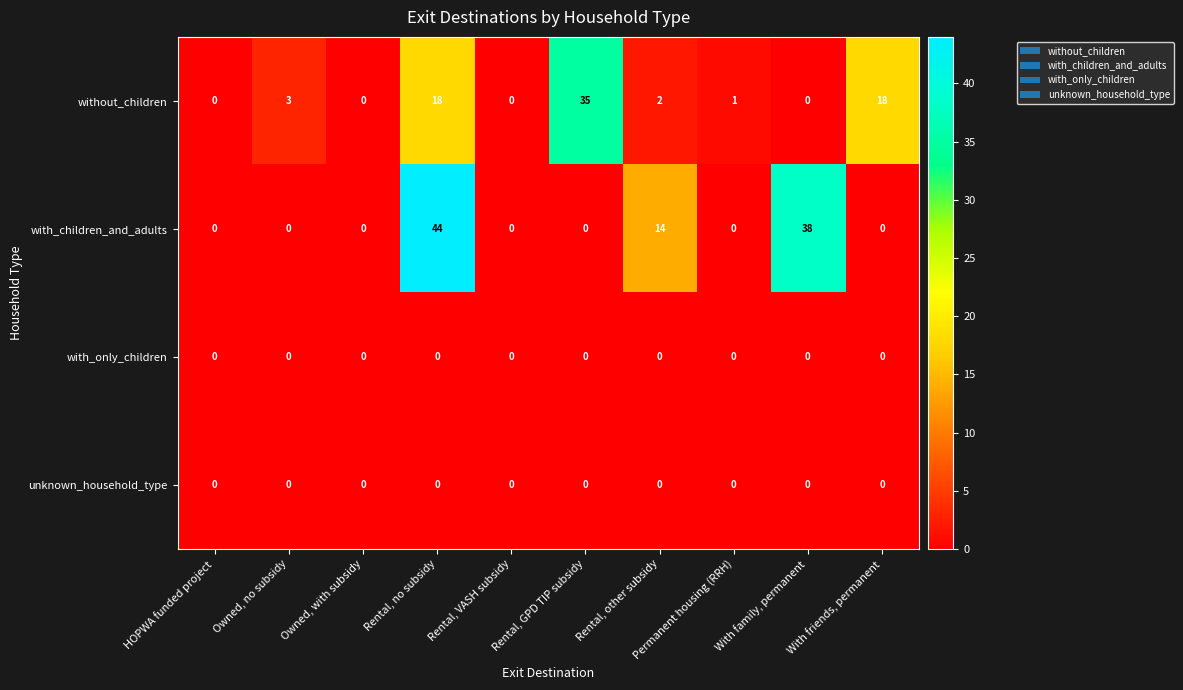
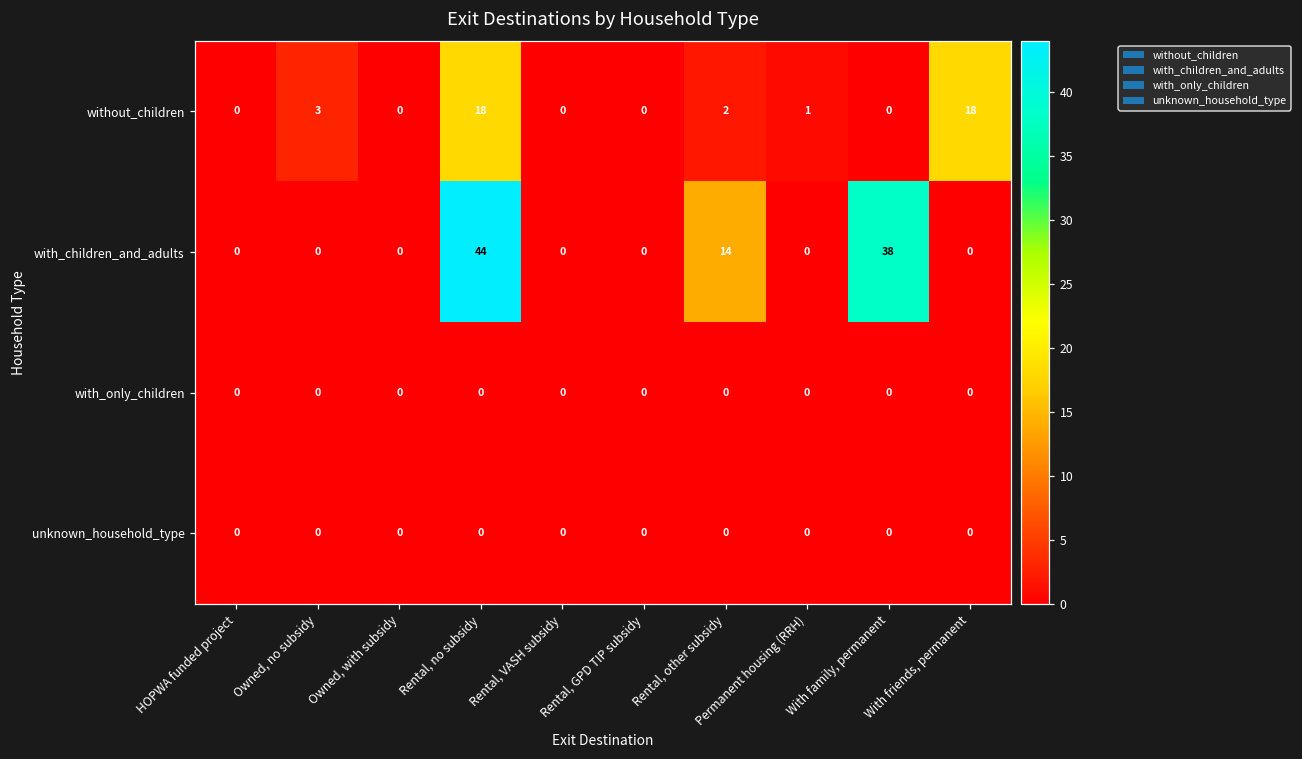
  {
    "without_children": {
      "HOPWA funded project": 0,
      "Owned, no subsidy": 3,
      "Owned, with subsidy": 0,
      "Rental, no subsidy": 18,
      "Rental, VASH subsidy": 0,
-     "Rental, GPD TIP subsidy": 35,
+     "Rental, GPD TIP subsidy": 0,
      "Rental, other subsidy": 2,
      "Permanent housing (RRH)": 1,
      "With family, permanent": 0,
      "With friends, permanent": 18
    },
    "with_children_and_adults": {
      "HOPWA funded project": 0,
      "Owned, no subsidy": 0,
      "Owned, with subsidy": 0,
      "Rental, no subsidy": 44,
      "Rental, VASH subsidy": 0,
      "Rental, GPD TIP subsidy": 0,
      "Rental, other subsidy": 14,
      "Permanent housing (RRH)": 0,
      "With family, permanent": 38,
      "With friends, permanent": 0
    },
    "with_only_children": {
      "HOPWA funded project": 0,
      "Owned, no subsidy": 0,
      "Owned, with subsidy": 0,
      "Rental, no subsidy": 0,
      "Rental, VASH subsidy": 0,
      "Rental, GPD TIP subsidy": 0,
      "Rental, other subsidy": 0,
      "Permanent housing (RRH)": 0,
      "With family, permanent": 0,
      "With friends, permanent": 0
    },
    "unknown_household_type": {
      "HOPWA funded project": 0,
      "Owned, no subsidy": 0,
      "Owned, with subsidy": 0,
      "Rental, no subsidy": 0,
      "Rental, VASH subsidy": 0,
      "Rental, GPD TIP subsidy": 0,
      "Rental, other subsidy": 0,
      "Permanent housing (RRH)": 0,
      "With family, permanent": 0,
      "With friends, permanent": 0
    }
  }
